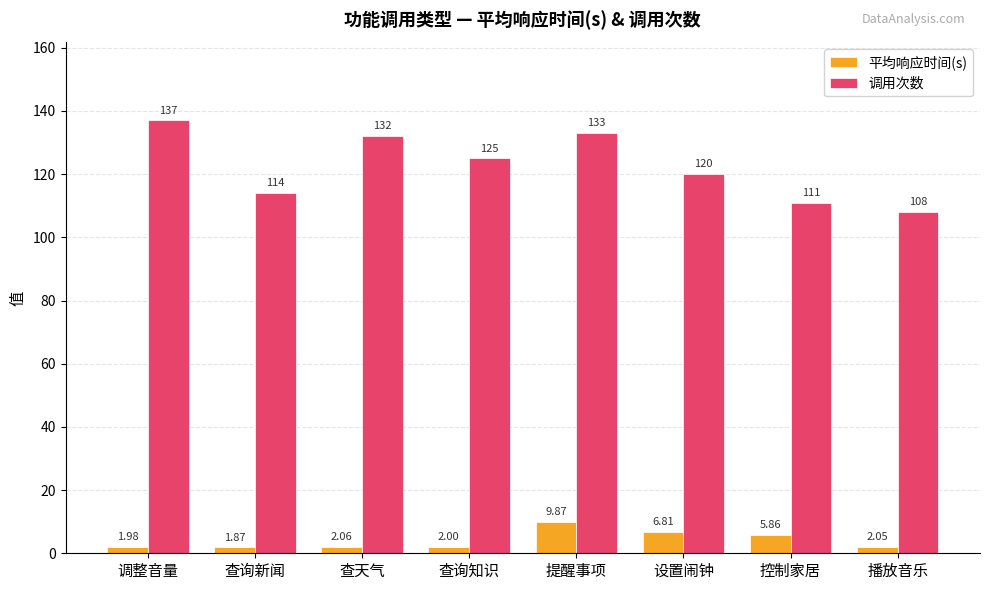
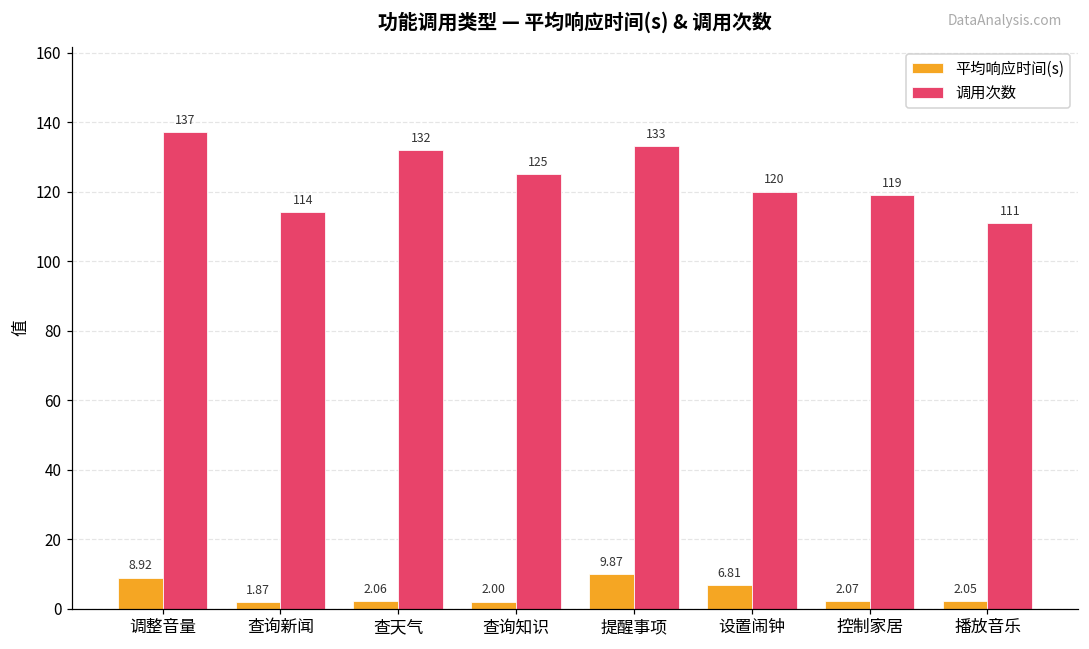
  {
    "平均响应时间(s)": {
-     "调整音量": 1.98,
+     "调整音量": 8.92,
      "查询新闻": 1.87,
      "查天气": 2.06,
      "查询知识": 2.00,
      "提醒事项": 9.87,
      "设置闹钟": 6.81,
-     "控制家居": 5.86,
+     "控制家居": 2.07,
      "播放音乐": 2.05
    },
    "调用次数": {
      "调整音量": 137,
      "查询新闻": 114,
      "查天气": 132,
      "查询知识": 125,
      "提醒事项": 133,
      "设置闹钟": 120,
-     "控制家居": 111,
-     "播放音乐": 108
+     "控制家居": 119,
+     "播放音乐": 111
    }
  }
